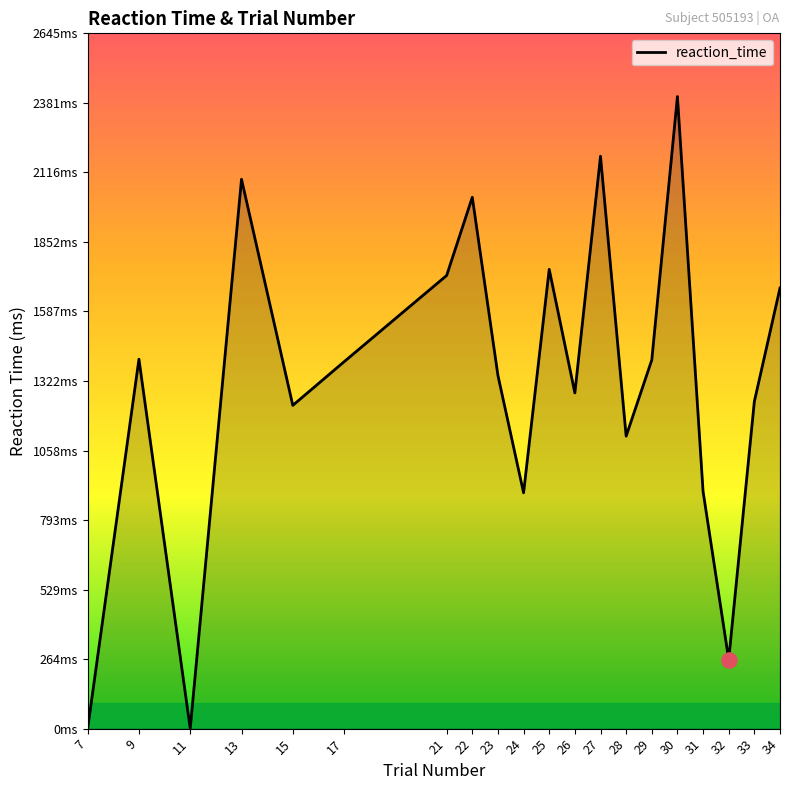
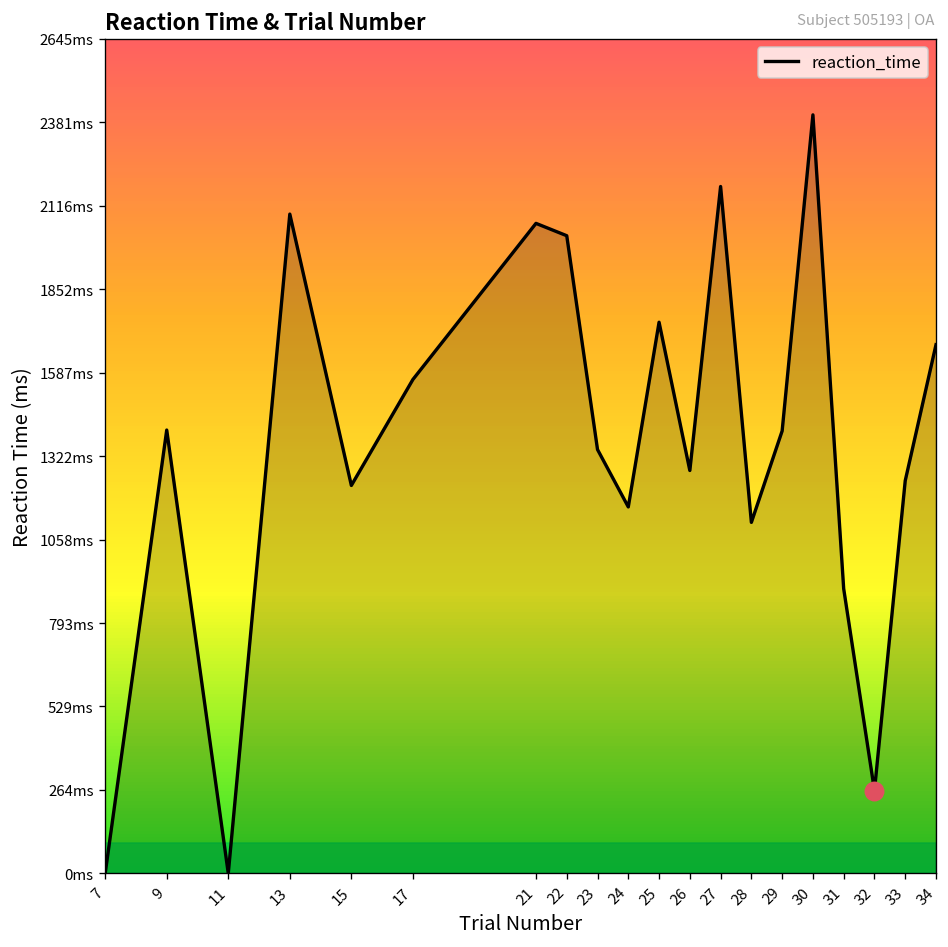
  {
    "reaction_time": {
      "9": "1410ms",
      "13": "2090ms",
      "15": "1230ms",
-     "17": "1400ms",
-     "21": "1720ms",
+     "17": "1570ms",
+     "21": "2060ms",
      "22": "2020ms",
      "23": "1340ms",
-     "24": "900ms",
+     "24": "1160ms",
      "25": "1750ms",
      "26": "1280ms",
      "27": "2180ms",
      "28": "1110ms",
      "29": "1400ms",
      "30": "2410ms",
      "31": "900ms",
      "33": "1250ms",
      "34": "1680ms"
    }
  }
